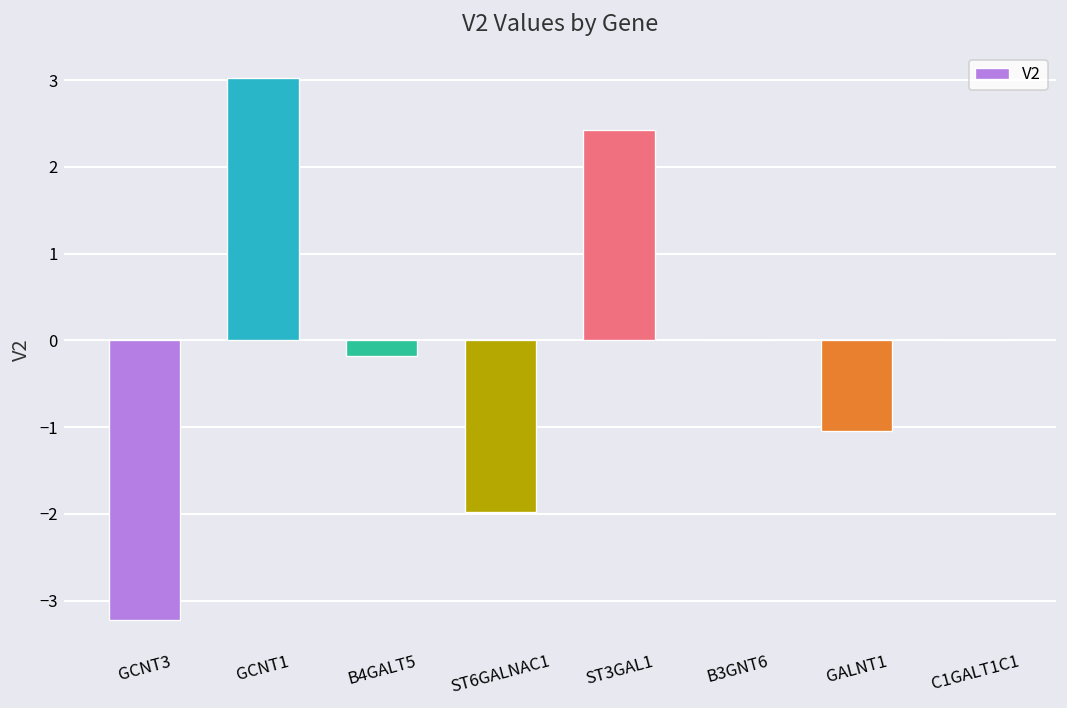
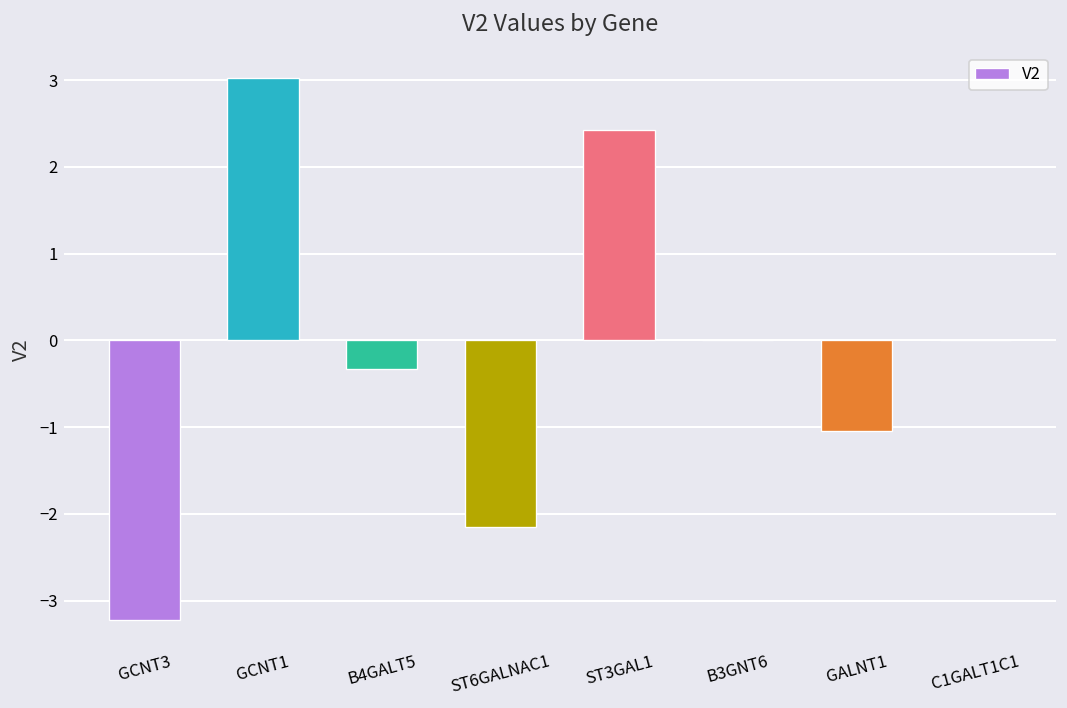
  {
    "GCNT3": -3.2,
    "GCNT1": 3.0,
-   "B4GALT5": -0.2,
-   "ST6GALNAC1": -2.0,
+   "B4GALT5": -0.3,
+   "ST6GALNAC1": -2.1,
    "ST3GAL1": 2.4,
    "B3GNT6": 0.0,
    "GALNT1": -1.0,
    "C1GALT1C1": 0.0
  }
